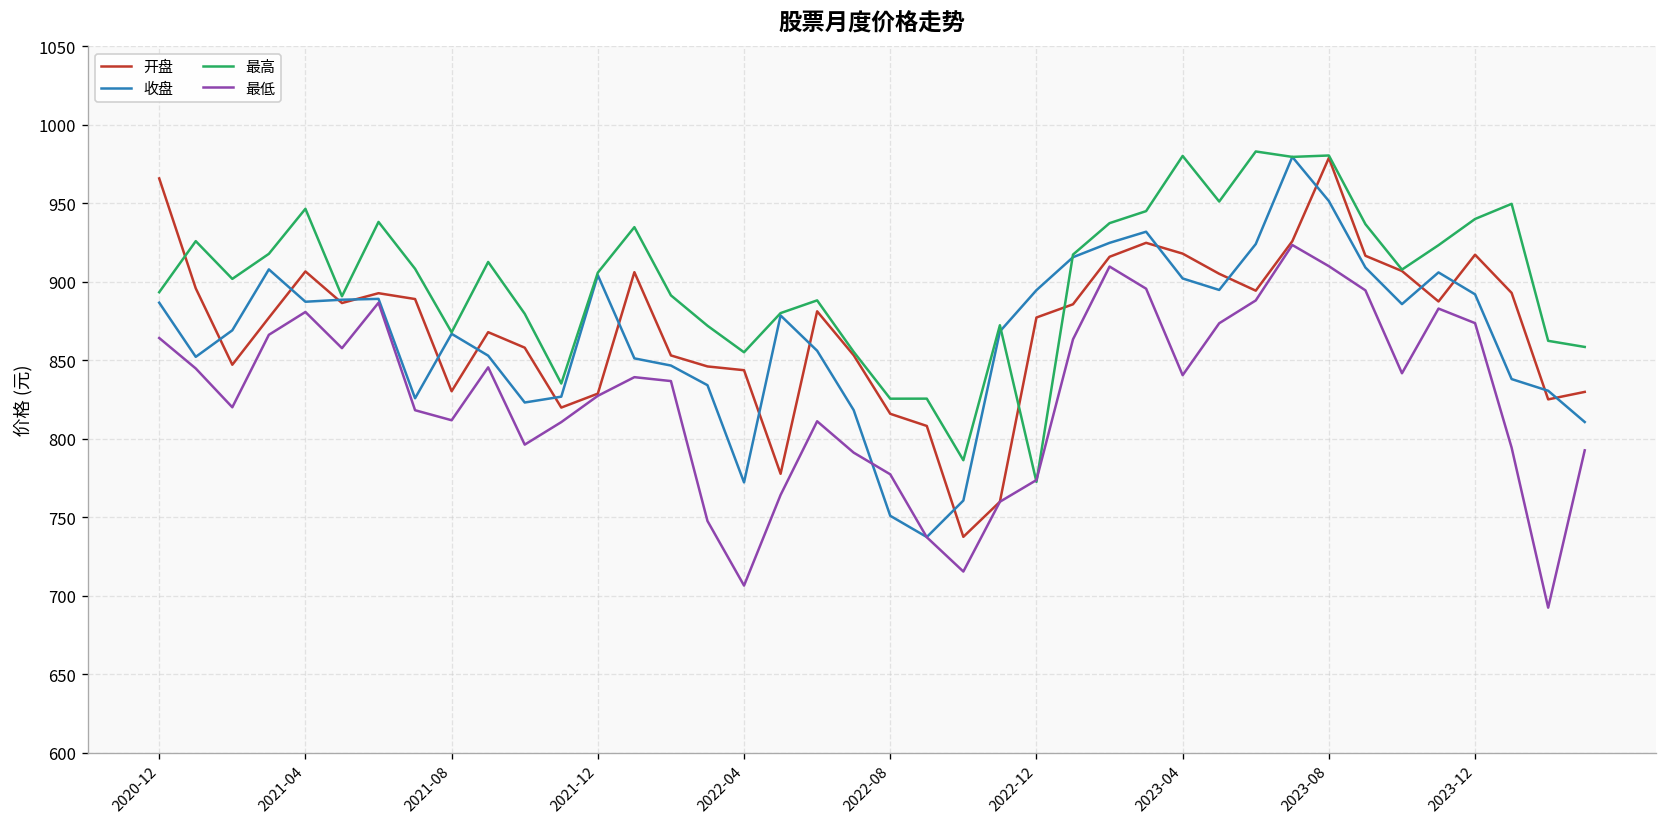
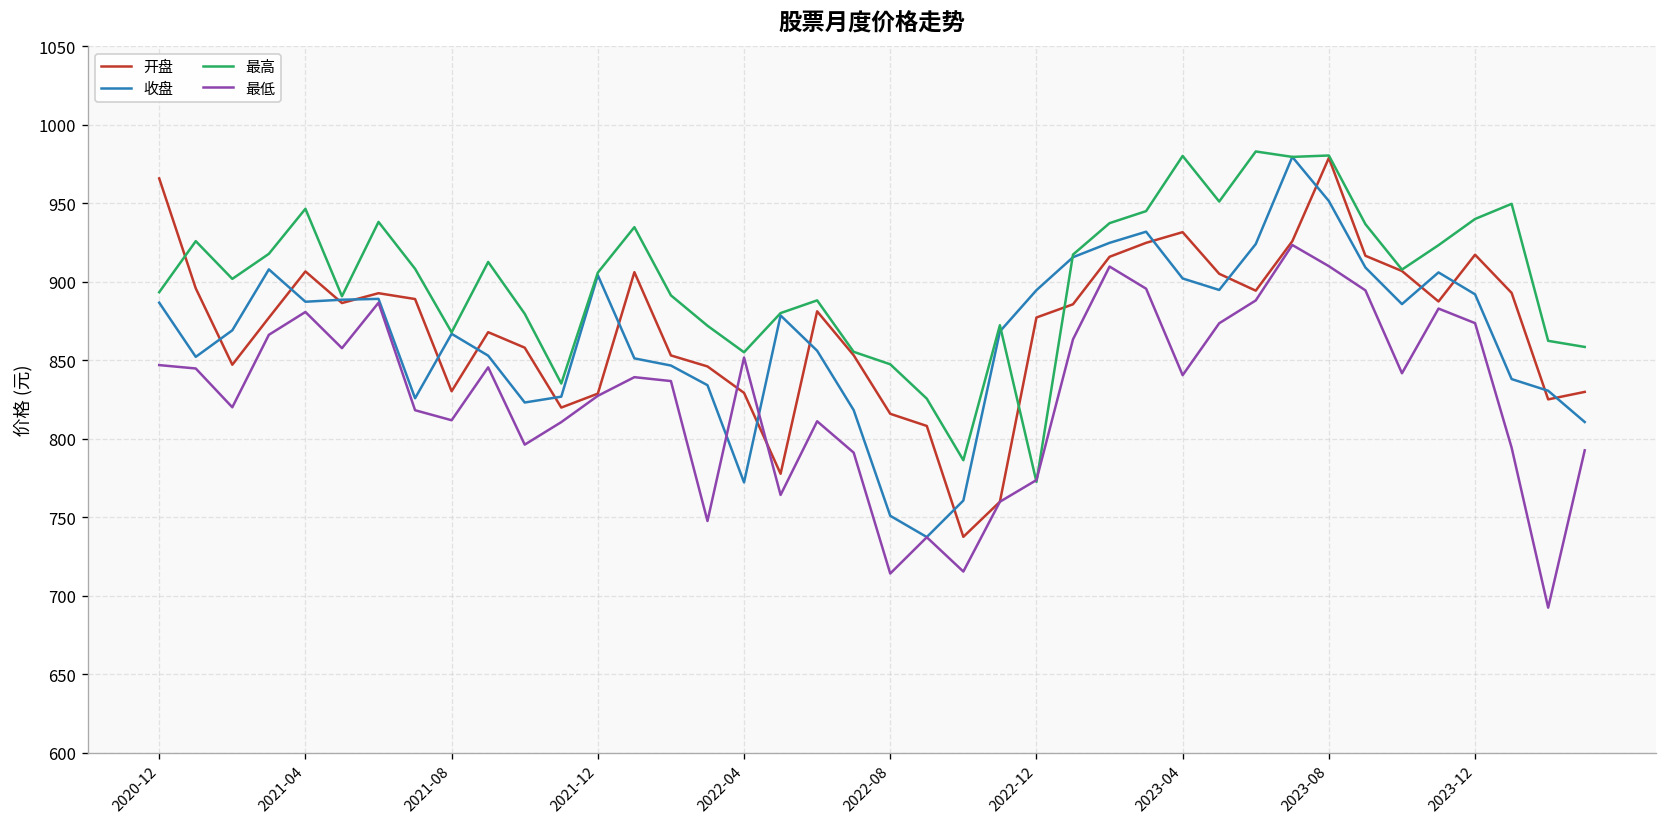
  {
    "开盘": {
      "2020-12": 966,
      "2021-04": 907,
      "2021-08": 830,
-     "2022-04": 844,
+     "2022-04": 829,
      "2022-08": 816,
      "2022-12": 877,
-     "2023-04": 918,
+     "2023-04": 932,
      "2023-12": 917
    },
    "收盘": {
      "2020-12": 887,
      "2021-04": 887,
      "2022-04": 772,
      "2022-08": 751,
      "2022-12": 895,
      "2023-04": 902,
      "2023-08": 951,
      "2023-12": 892
    },
    "最高": {
      "2020-12": 893,
      "2021-04": 947,
      "2022-04": 855,
-     "2022-08": 826,
+     "2022-08": 848,
      "2023-04": 980,
      "2023-12": 940
    },
    "最低": {
-     "2020-12": 864,
+     "2020-12": 847,
      "2021-04": 881,
      "2021-08": 812,
-     "2022-04": 707,
-     "2022-08": 777,
+     "2022-04": 852,
+     "2022-08": 714,
      "2023-04": 841,
      "2023-08": 910,
      "2023-12": 874
    }
  }
